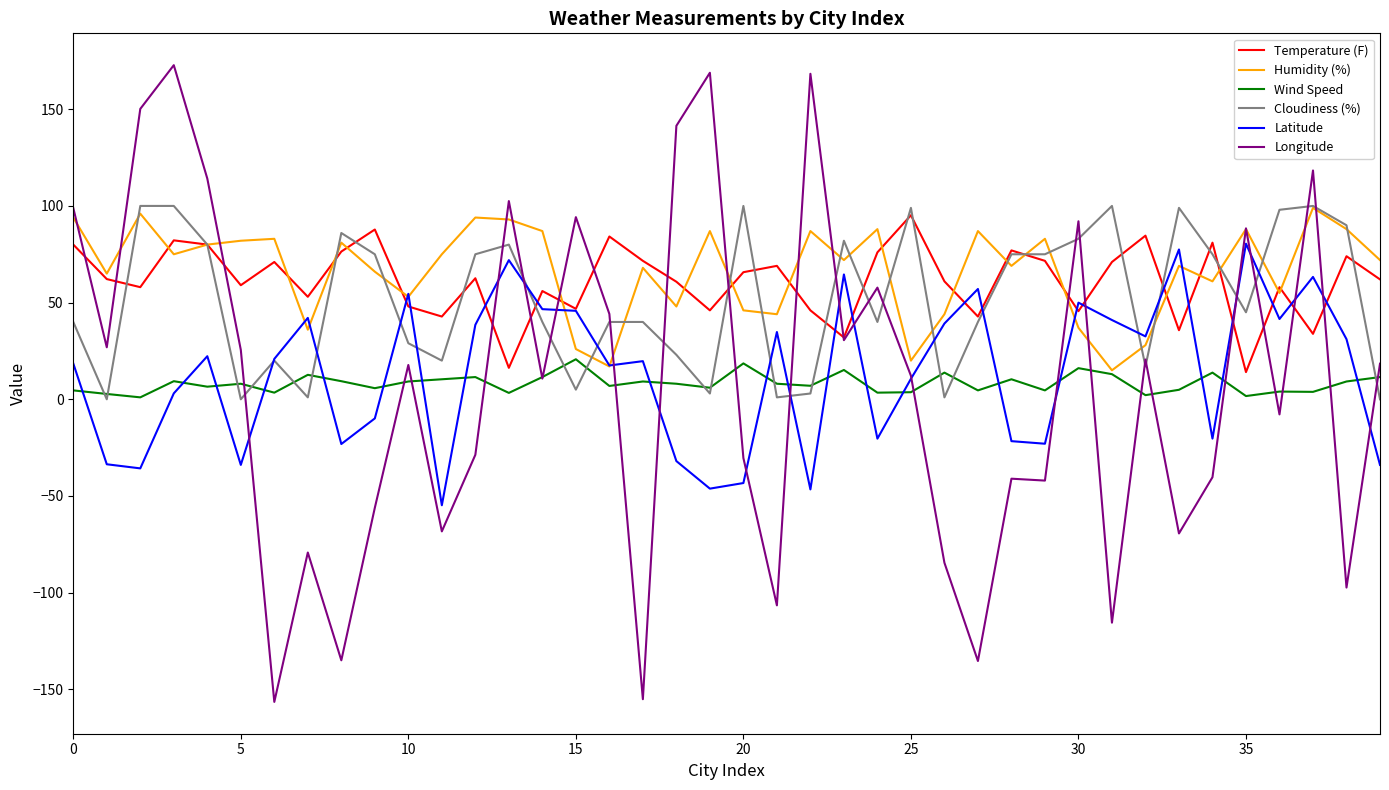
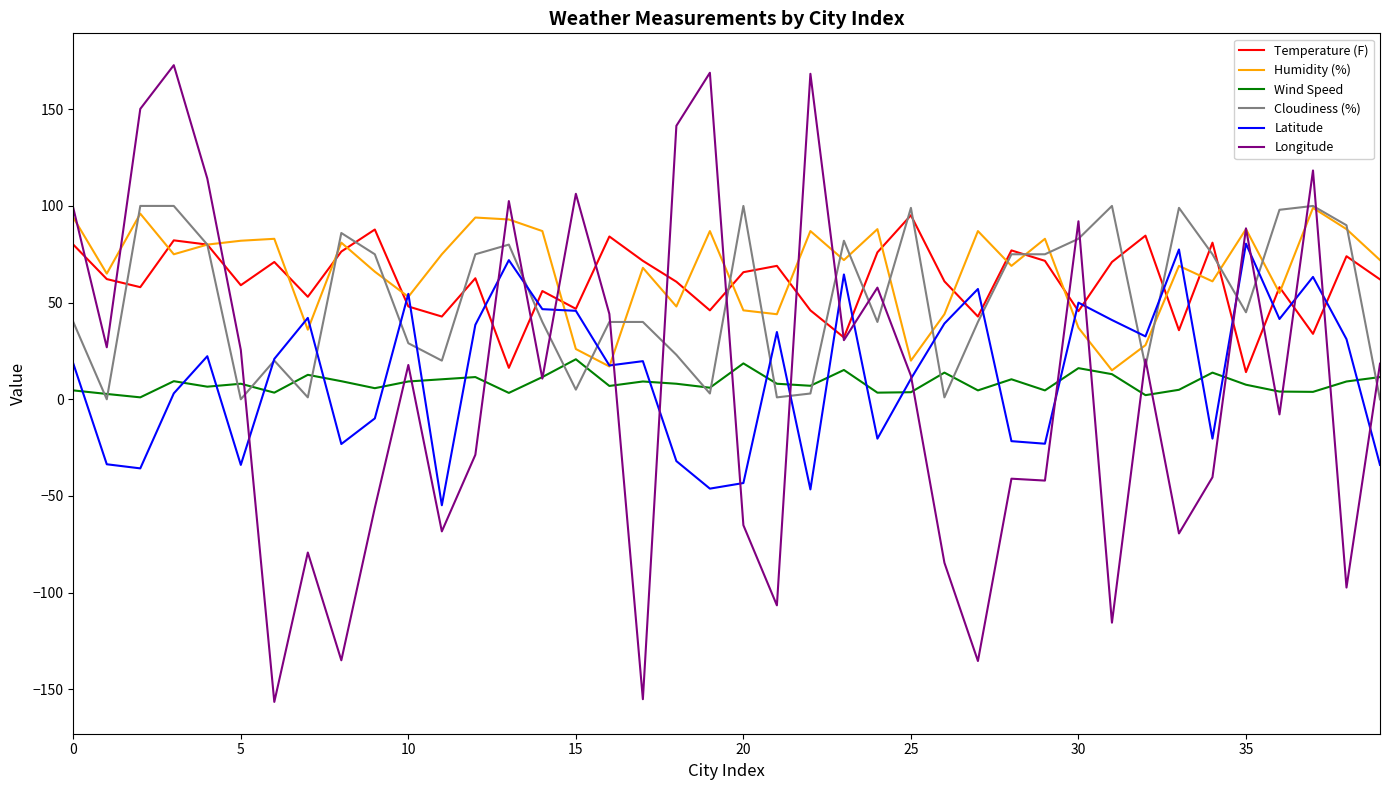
  {
    "Temperature (F)": {
      "0": 80,
      "5": 59,
      "10": 48,
      "20": 66,
      "25": 95,
      "30": 46,
      "35": 14
    },
    "Humidity (%)": {
      "0": 94,
      "5": 82,
      "10": 53,
      "15": 26,
      "20": 46,
      "25": 20,
      "30": 37
    },
    "Wind Speed": {
      "0": 5,
      "5": 8,
      "10": 9,
      "15": 21,
      "20": 19,
      "25": 4,
      "30": 16,
-     "35": 2
+     "35": 8
    },
    "Cloudiness (%)": {
      "0": 40,
      "5": 0,
      "10": 29,
      "15": 5,
      "20": 100,
      "25": 99,
      "30": 83,
      "35": 45
    },
    "Latitude": {
      "0": 19,
      "5": -34,
      "10": 55,
      "20": -43,
      "25": 11,
      "30": 50,
      "35": 80
    },
    "Longitude": {
      "0": 99,
      "5": 26,
      "10": 18,
-     "15": 94,
-     "20": -30,
+     "15": 106,
+     "20": -65,
      "25": 12,
      "30": 92
    }
  }
